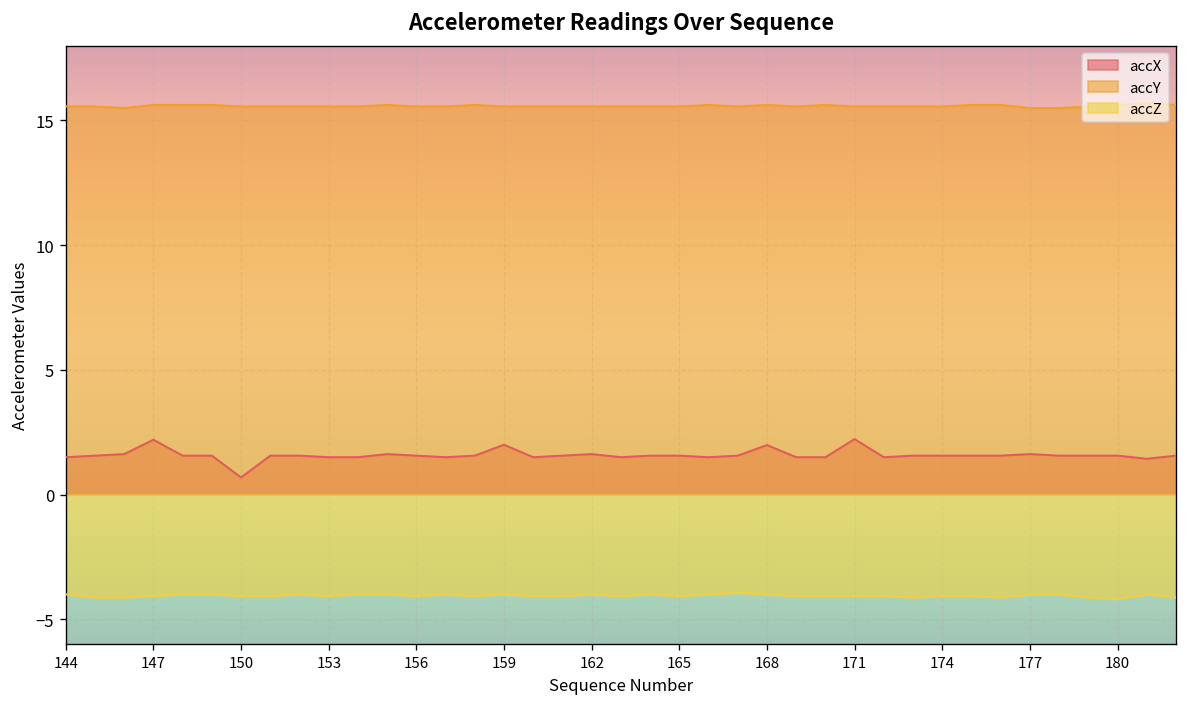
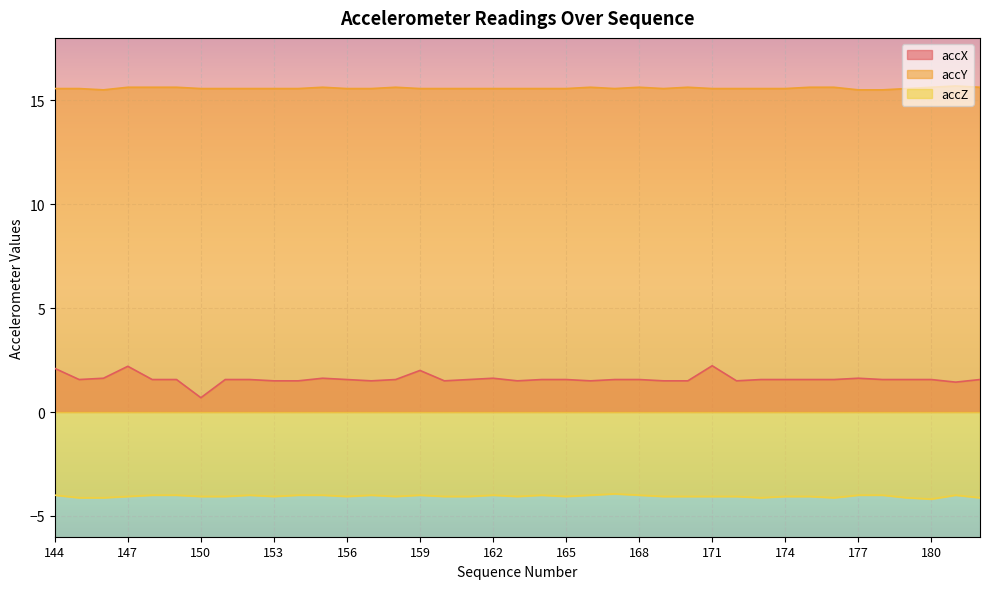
  {
    "accX": {
-     "144": 1.5,
+     "144": 2.1,
      "147": 2.2,
      "150": 0.7,
      "153": 1.5,
      "156": 1.6,
      "159": 2.0,
      "162": 1.6,
      "165": 1.6,
-     "168": 2.0,
+     "168": 1.6,
      "171": 2.2,
      "174": 1.6,
      "177": 1.6,
      "180": 1.6
    }
  }
